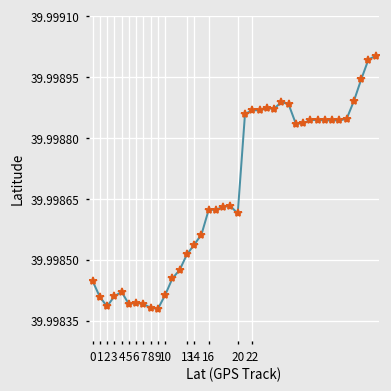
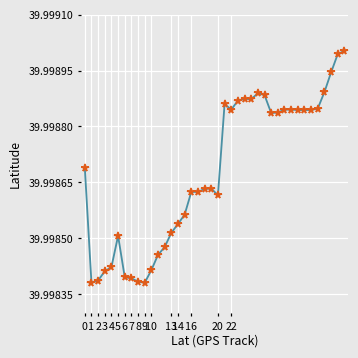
  {
-   "0": 39.99845,
-   "1": 39.99841,
+   "0": 39.99869,
+   "1": 39.99838,
    "2": 39.99839,
    "3": 39.99841,
    "4": 39.99842,
-   "5": 39.99839,
+   "5": 39.99851,
    "6": 39.99840,
    "7": 39.99839,
    "8": 39.99838,
    "16": 39.99862,
    "20": 39.99862,
-   "22": 39.99887
+   "22": 39.99885
  }
